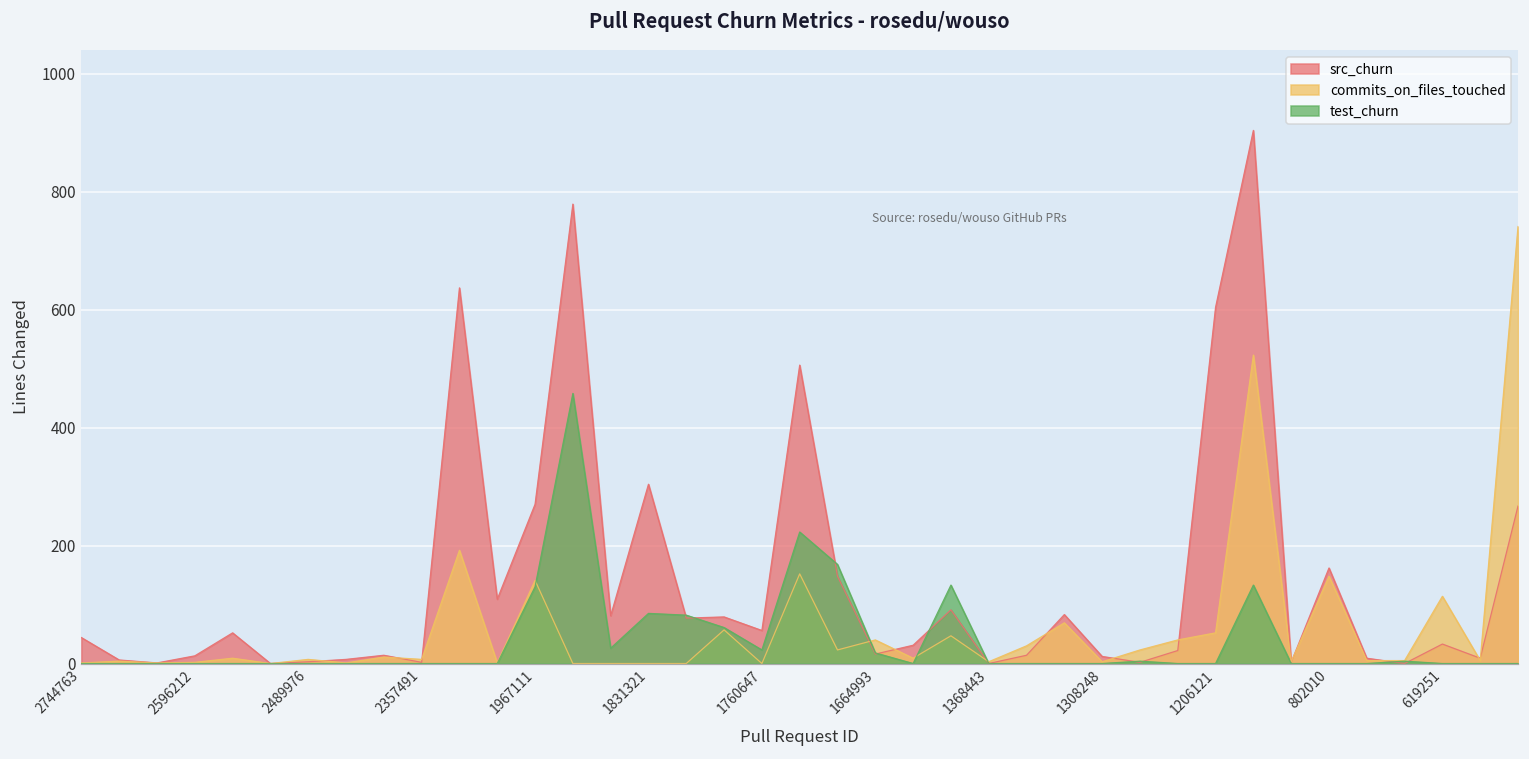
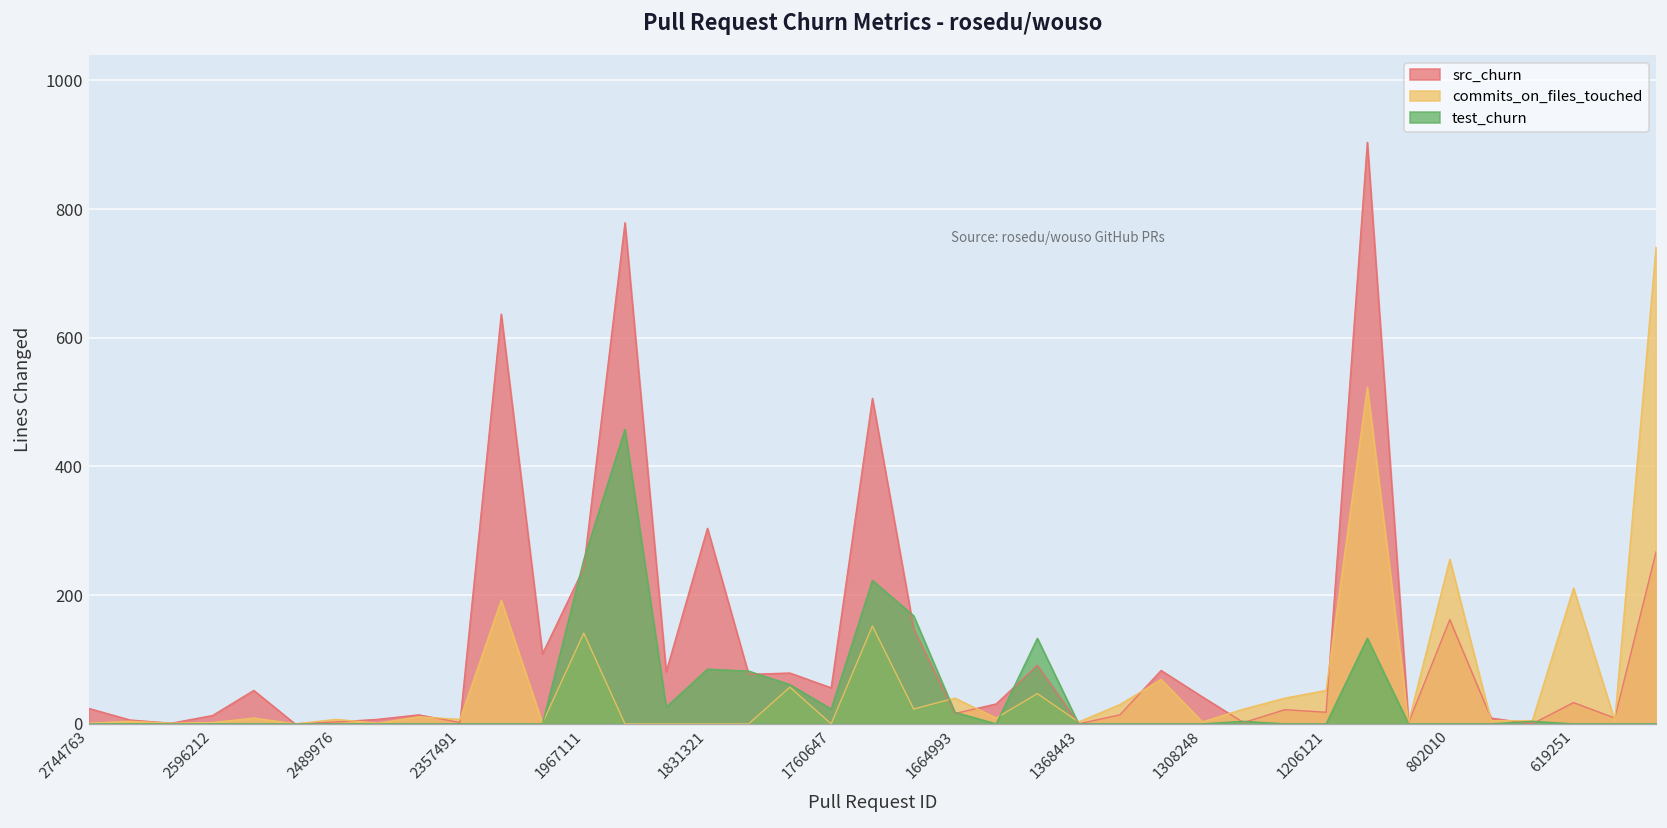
  {
    "src_churn": {
-     "2744763": 40,
+     "2744763": 20,
      "2596212": 10,
-     "1967111": 270,
+     "1967111": 240,
      "1831321": 300,
      "1760647": 60,
-     "1308248": 10,
-     "1206121": 600,
+     "1308248": 40,
+     "1206121": 20,
      "802010": 160,
      "619251": 30
    },
    "commits_on_files_touched": {
      "2357491": 10,
      "1967111": 140,
      "1831321": 0,
      "1760647": 0,
      "1664993": 40,
      "1206121": 50,
-     "802010": 150,
-     "619251": 110
+     "802010": 260,
+     "619251": 210
    },
    "test_churn": {
-     "1967111": 130,
+     "1967111": 260,
      "1831321": 90,
      "1760647": 20,
      "1206121": 0,
      "802010": 0,
      "619251": 0
    }
  }
